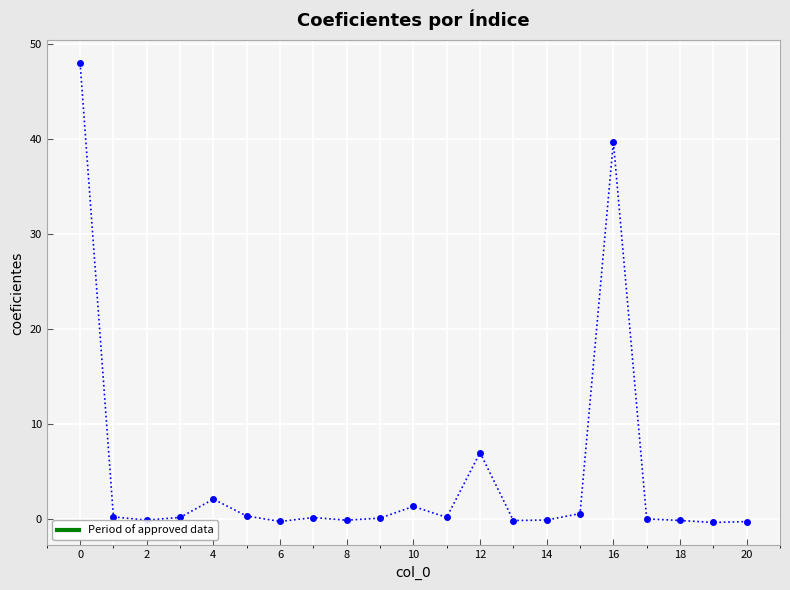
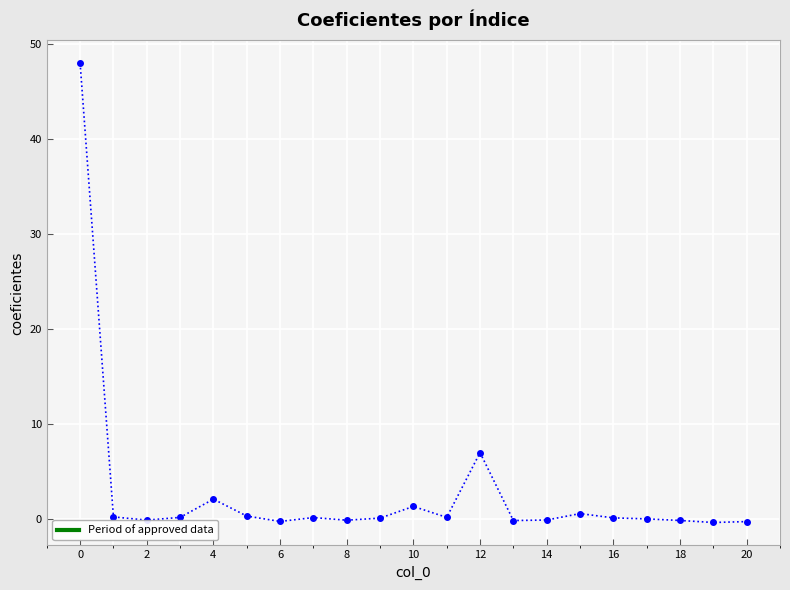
  {
    "0": 48,
    "4": 2,
    "6": 0,
    "8": 0,
    "10": 1,
    "12": 7,
    "14": 0,
-   "16": 40,
+   "16": 0,
    "18": 0,
    "20": 0
  }
